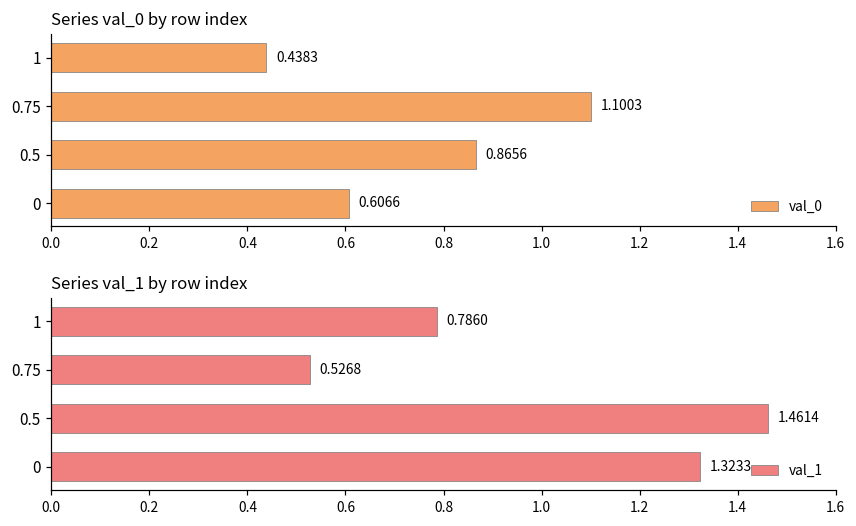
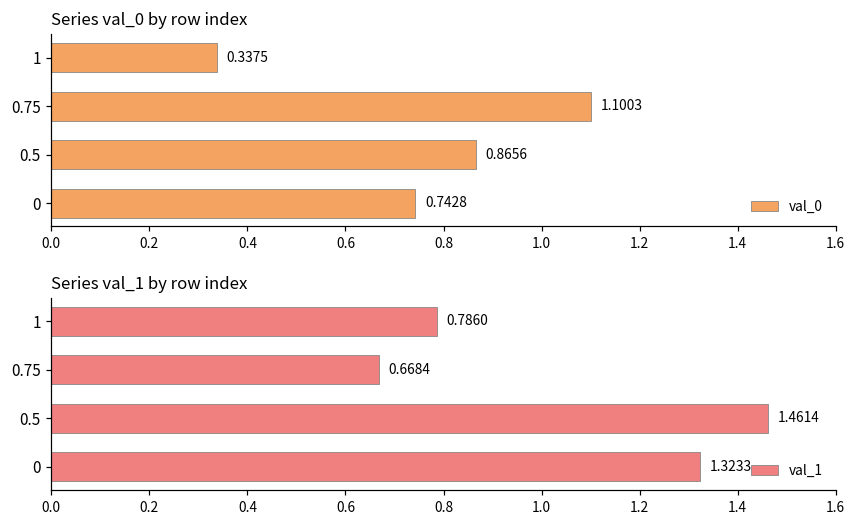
  {
    "Series val_0 by row index": {
-     "1": 0.4383,
+     "1": 0.3375,
      "0.75": 1.1003,
      "0.5": 0.8656,
-     "0": 0.6066
+     "0": 0.7428
    },
    "Series val_1 by row index": {
      "1": 0.7860,
-     "0.75": 0.5268,
+     "0.75": 0.6684,
      "0.5": 1.4614,
      "0": 1.3233
    }
  }
